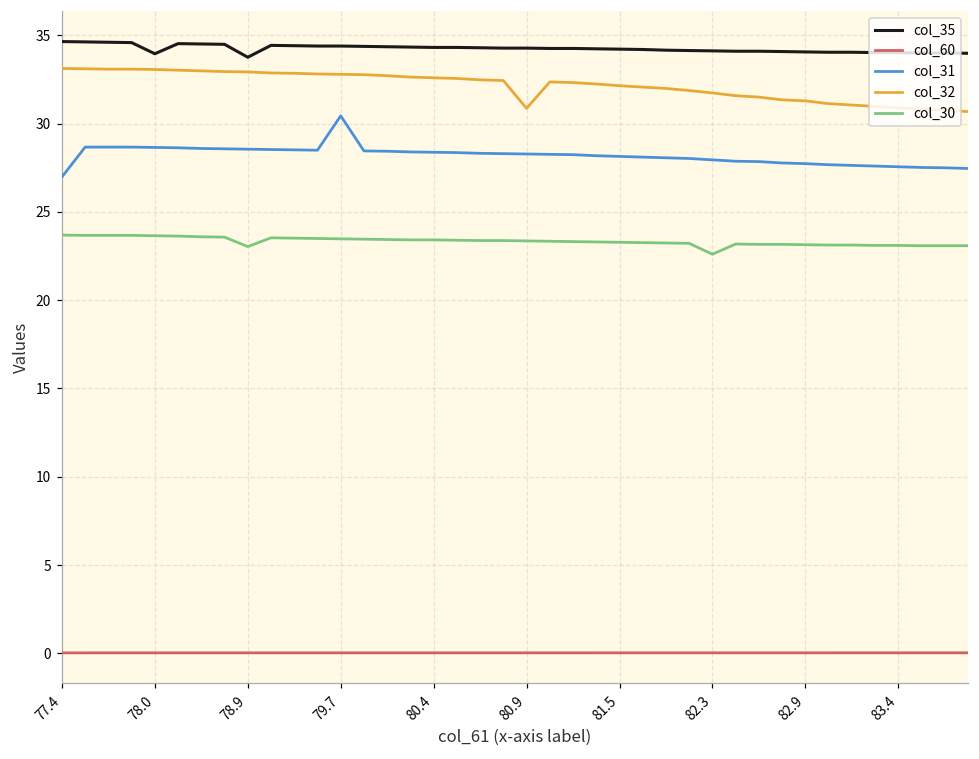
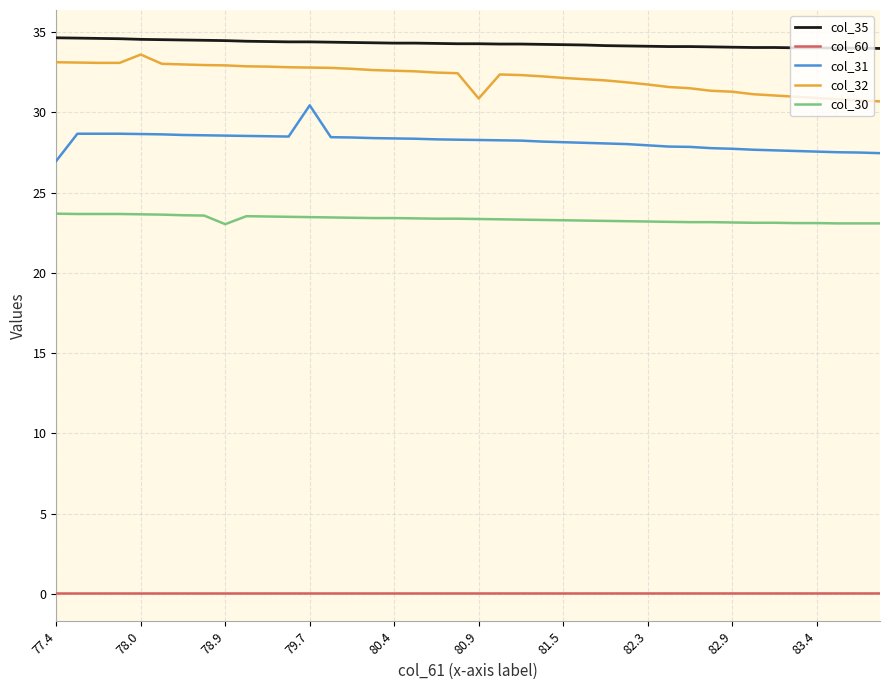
  {
    "col_35": {
      "77.4": 34.6,
-     "78.0": 33.9,
-     "78.9": 33.8,
+     "78.0": 34.5,
+     "78.9": 34.5,
      "79.7": 34.4,
      "80.4": 34.3,
      "80.9": 34.3,
      "81.5": 34.2,
      "82.3": 34.1,
      "82.9": 34.1
    },
    "col_60": {
      "77.4": 0.0,
      "78.0": 0.0,
      "78.9": 0.0,
      "79.7": 0.0,
      "80.4": 0.0,
      "80.9": 0.0,
      "81.5": 0.0,
      "82.3": 0.0,
      "82.9": 0.0,
      "83.4": 0.0
    },
    "col_31": {
      "77.4": 27.0,
      "78.0": 28.6,
      "78.9": 28.5,
      "79.7": 30.4,
      "80.4": 28.4,
      "80.9": 28.3,
      "81.5": 28.1,
      "82.3": 27.9,
      "82.9": 27.7,
      "83.4": 27.6
    },
    "col_32": {
      "77.4": 33.1,
-     "78.0": 33.1,
+     "78.0": 33.6,
      "78.9": 32.9,
      "79.7": 32.8,
      "80.4": 32.6,
      "80.9": 30.9,
      "81.5": 32.1,
      "82.3": 31.7,
      "82.9": 31.3
    },
    "col_30": {
      "77.4": 23.7,
      "78.0": 23.6,
      "78.9": 23.0,
      "79.7": 23.5,
      "80.4": 23.4,
      "80.9": 23.4,
      "81.5": 23.3,
-     "82.3": 22.6,
+     "82.3": 23.2,
      "82.9": 23.1,
      "83.4": 23.1
    }
  }
